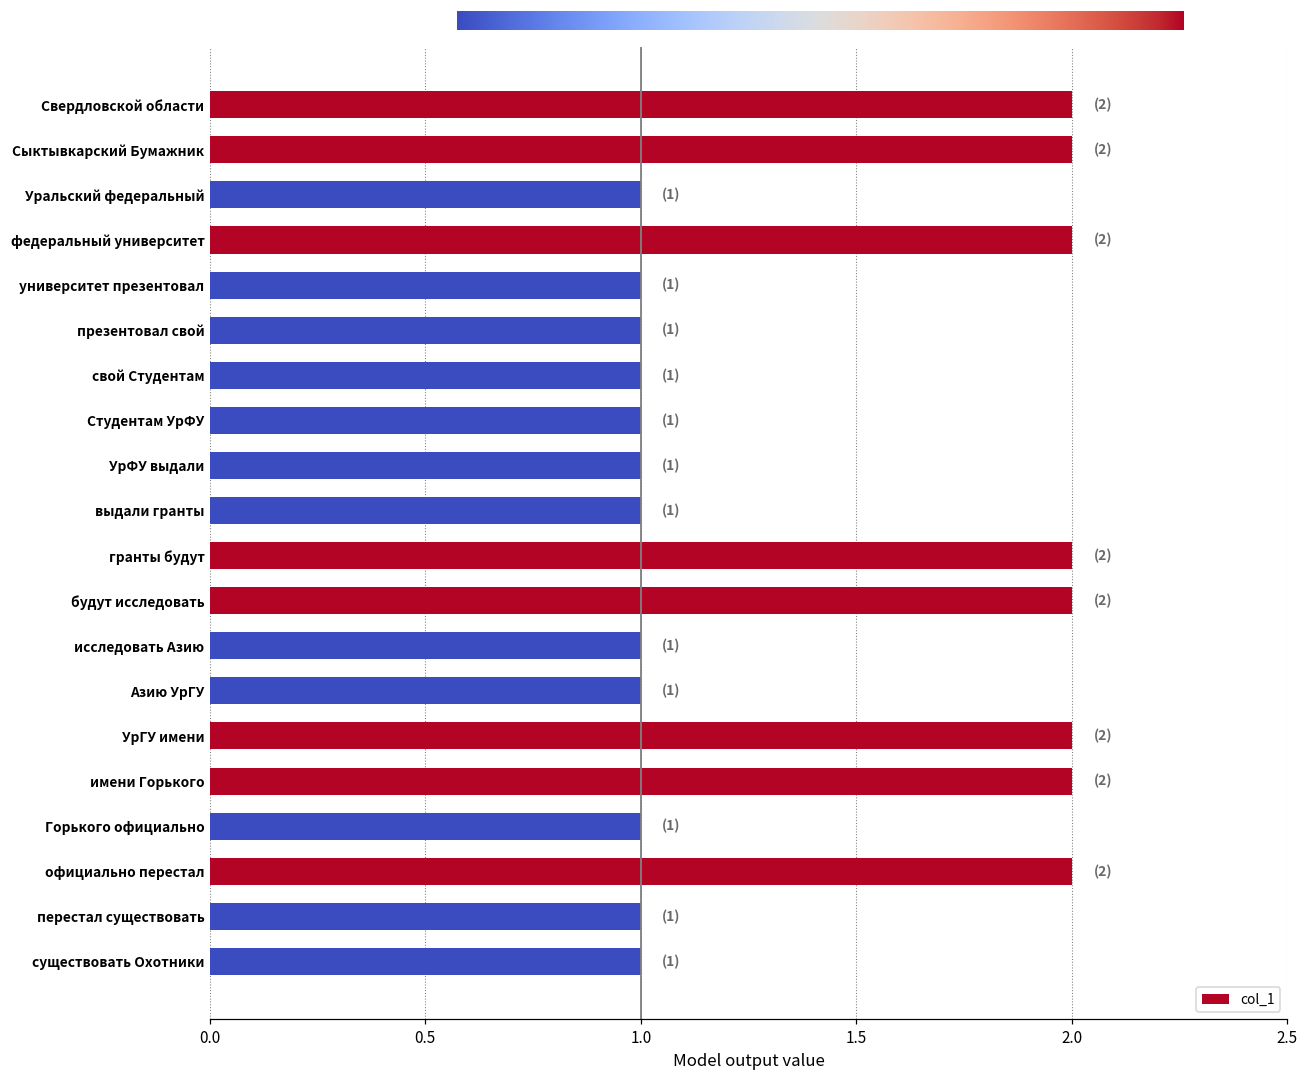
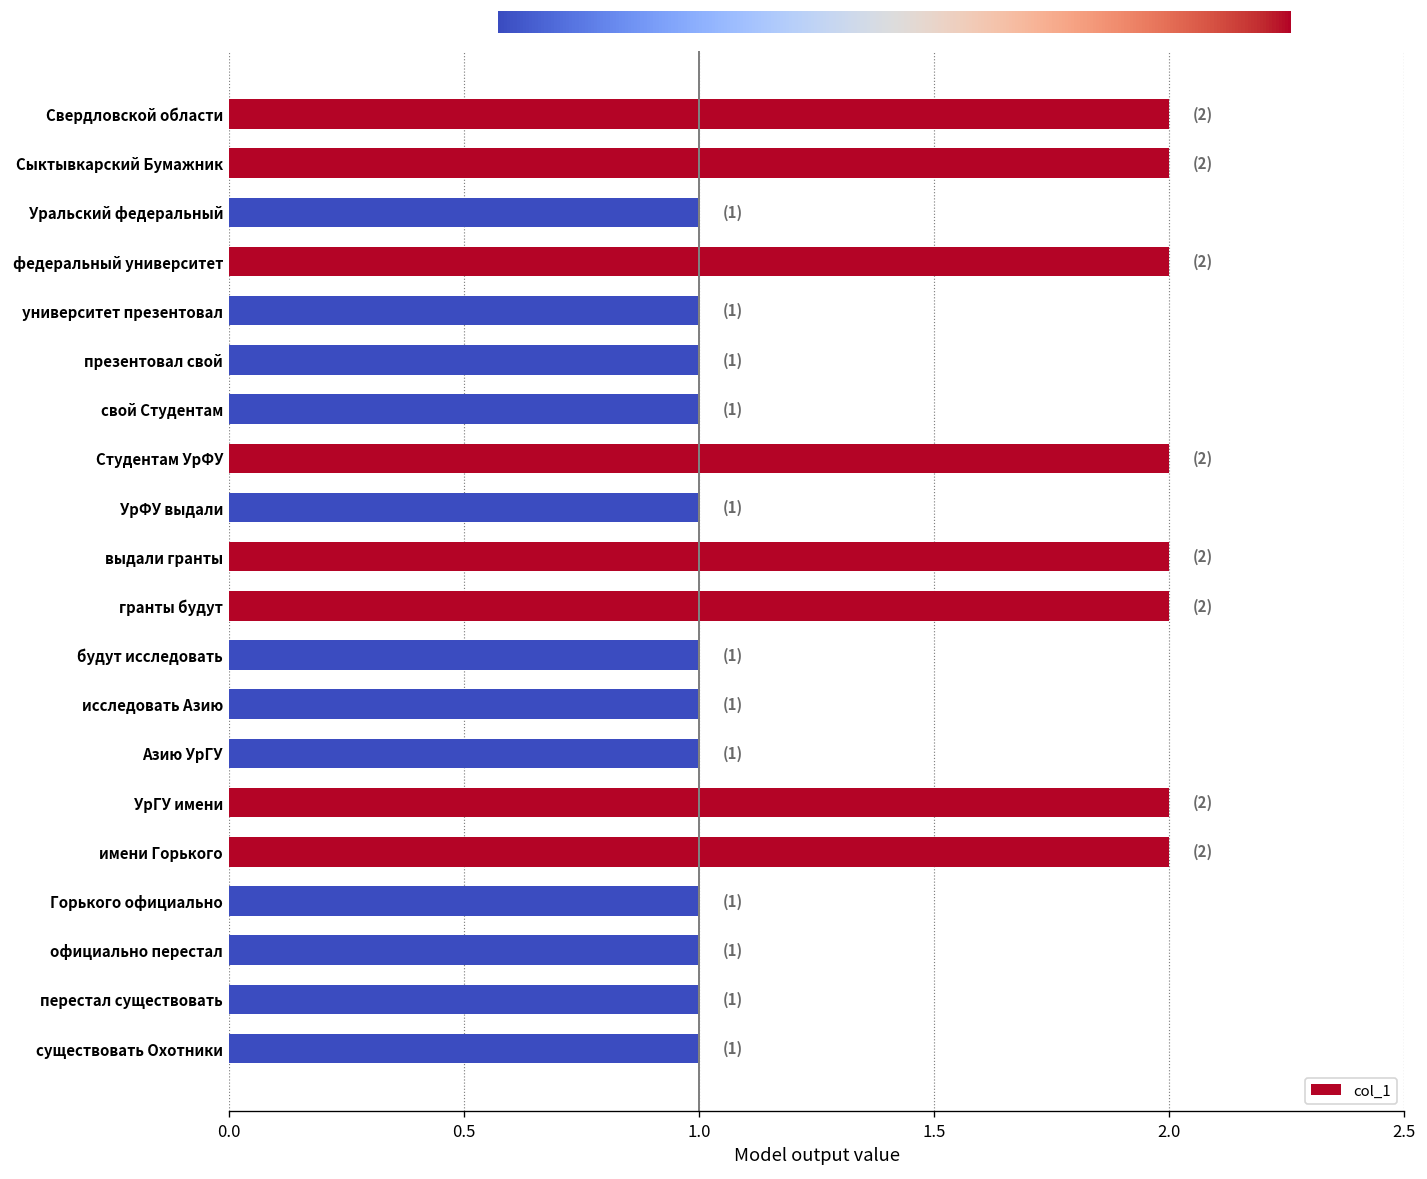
  {
    "Свердловской области": "(2)",
    "Сыктывкарский Бумажник": "(2)",
    "Уральский федеральный": "(1)",
    "федеральный университет": "(2)",
    "университет презентовал": "(1)",
    "презентовал свой": "(1)",
    "свой Студентам": "(1)",
-   "Студентам УрФУ": "(1)",
+   "Студентам УрФУ": "(2)",
    "УрФУ выдали": "(1)",
-   "выдали гранты": "(1)",
+   "выдали гранты": "(2)",
    "гранты будут": "(2)",
-   "будут исследовать": "(2)",
+   "будут исследовать": "(1)",
    "исследовать Азию": "(1)",
    "Азию УрГУ": "(1)",
    "УрГУ имени": "(2)",
    "имени Горького": "(2)",
    "Горького официально": "(1)",
-   "официально перестал": "(2)",
+   "официально перестал": "(1)",
    "перестал существовать": "(1)",
    "существовать Охотники": "(1)"
  }
